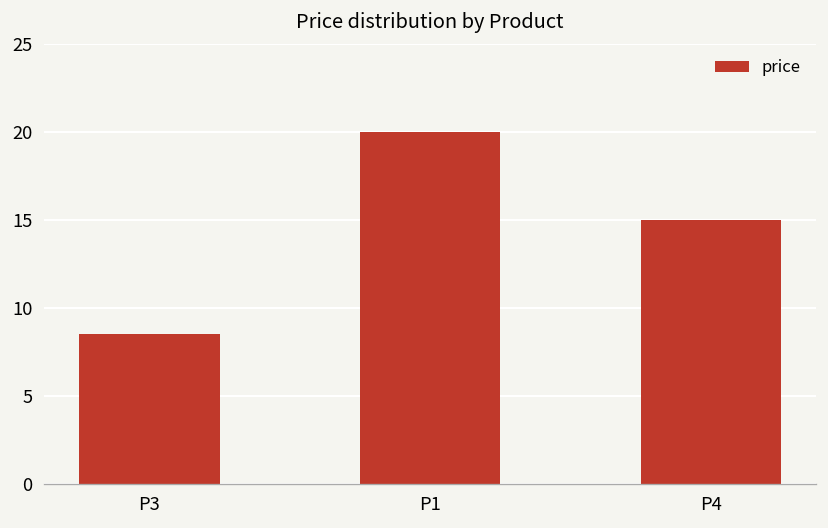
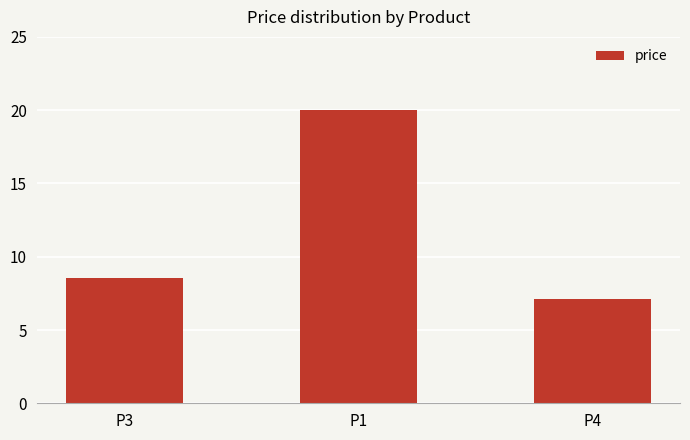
  {
    "P3": 8.6,
    "P1": 20.0,
-   "P4": 15.0
+   "P4": 7.1
  }
